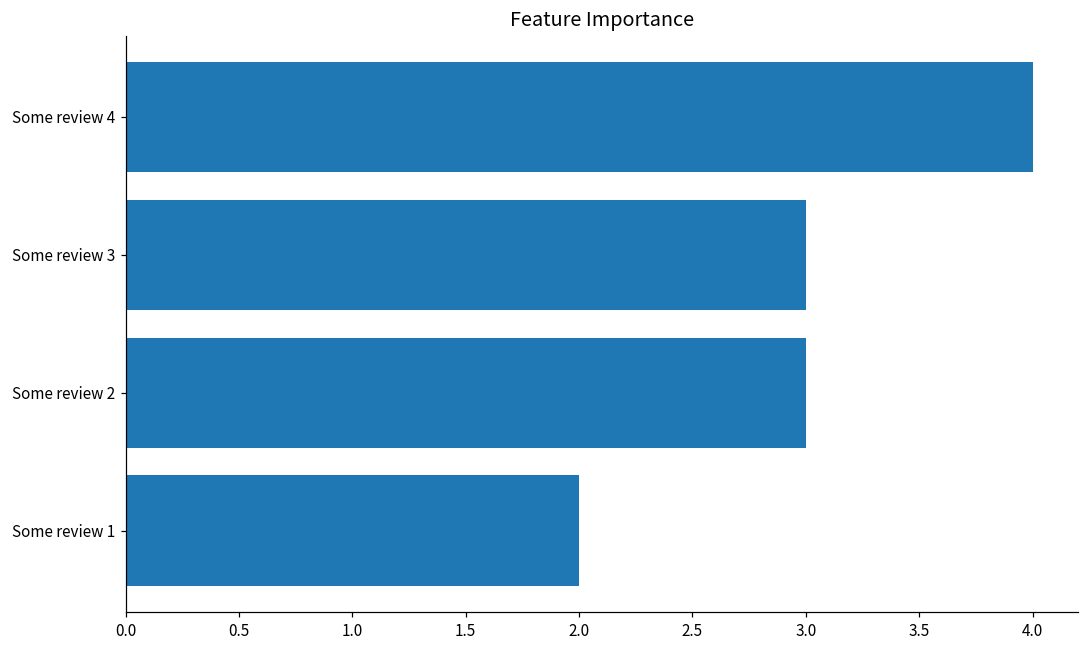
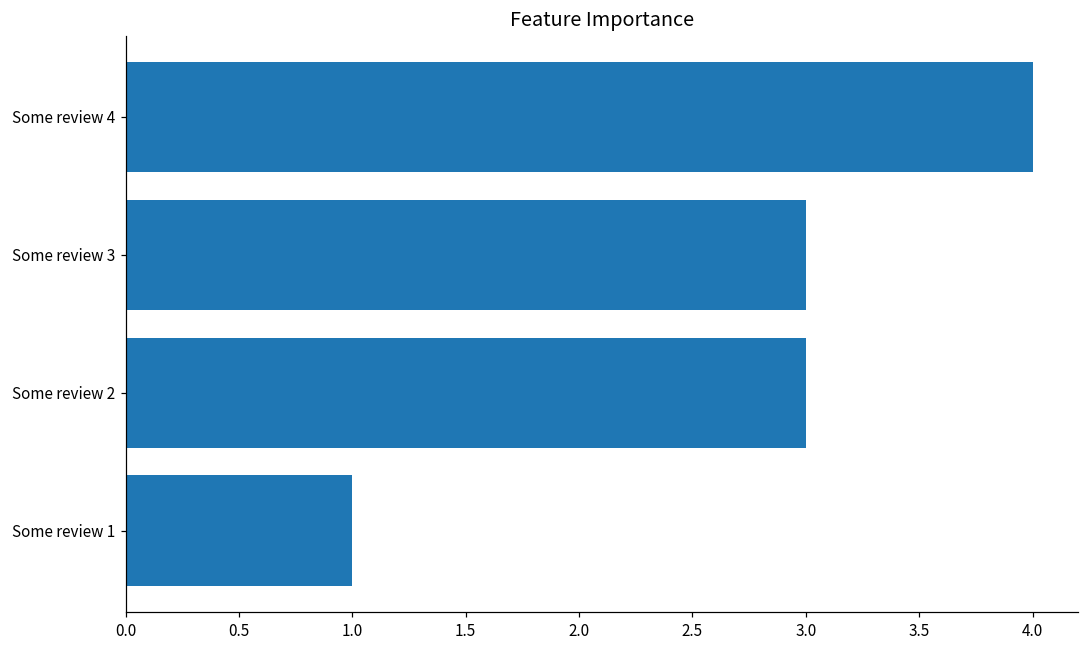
  {
    "Some review 4": 4,
    "Some review 3": 3,
    "Some review 2": 3,
-   "Some review 1": 2
+   "Some review 1": 1
  }
